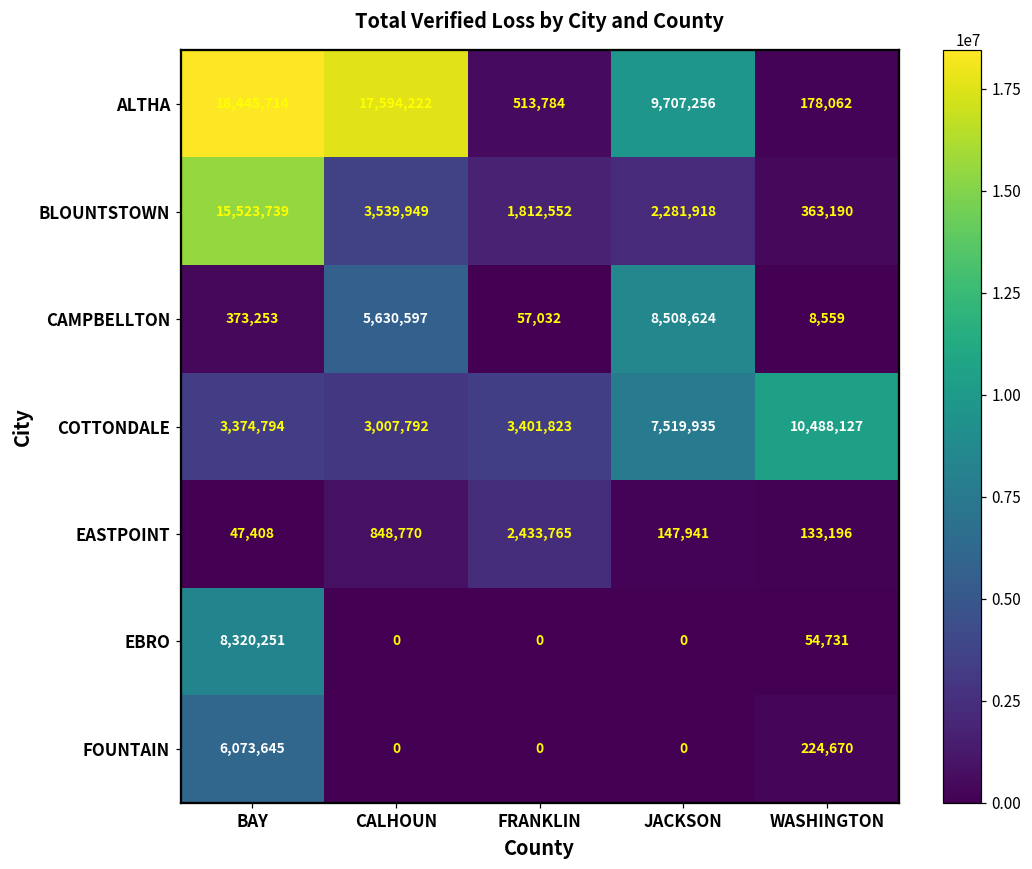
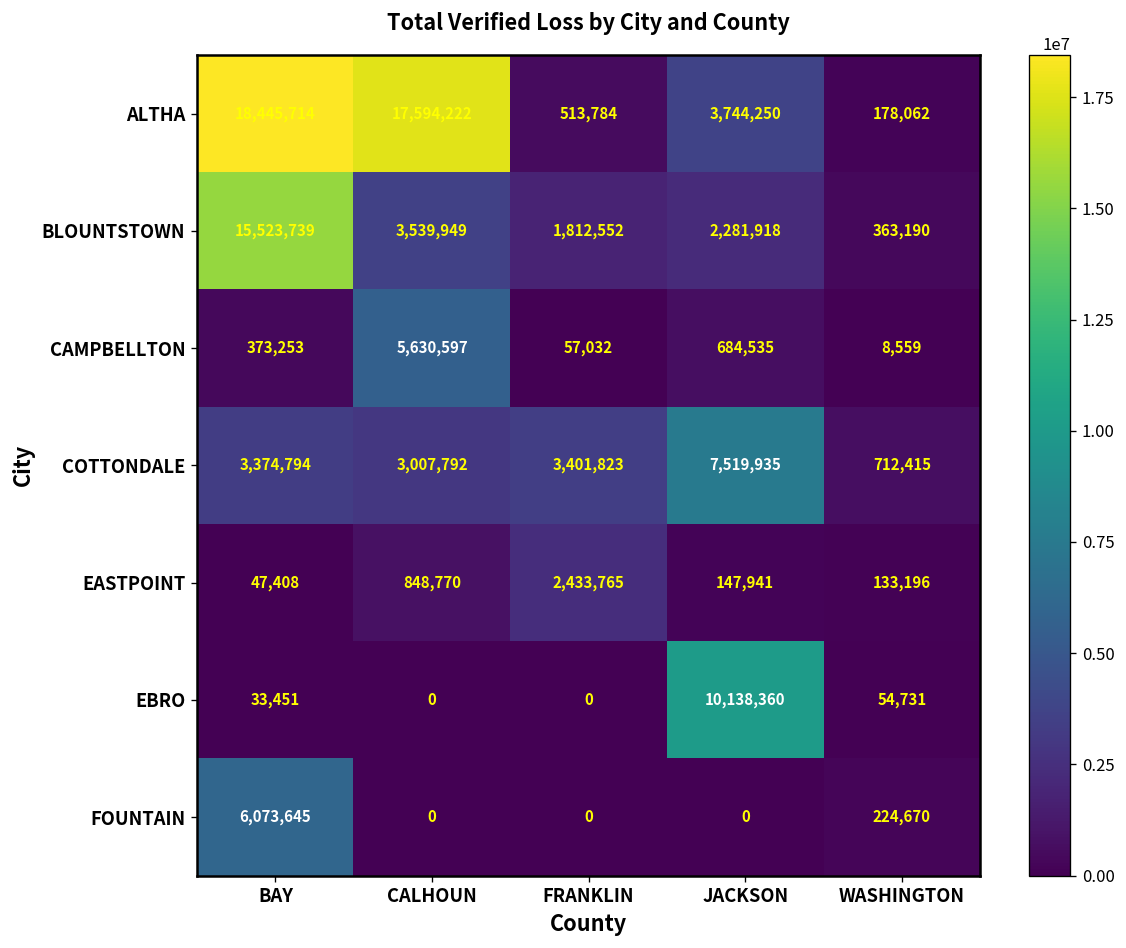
  {
    "ALTHA": {
      "FRANKLIN": "513,784",
-     "JACKSON": "9,707,256",
+     "JACKSON": "3,744,250",
      "WASHINGTON": "178,062"
    },
    "BLOUNTSTOWN": {
      "BAY": "15,523,739",
      "CALHOUN": "3,539,949",
      "FRANKLIN": "1,812,552",
      "JACKSON": "2,281,918",
      "WASHINGTON": "363,190"
    },
    "CAMPBELLTON": {
      "BAY": "373,253",
      "CALHOUN": "5,630,597",
      "FRANKLIN": "57,032",
-     "JACKSON": "8,508,624",
+     "JACKSON": "684,535",
      "WASHINGTON": "8,559"
    },
    "COTTONDALE": {
      "BAY": "3,374,794",
      "CALHOUN": "3,007,792",
      "FRANKLIN": "3,401,823",
      "JACKSON": "7,519,935",
-     "WASHINGTON": "10,488,127"
+     "WASHINGTON": "712,415"
    },
    "EASTPOINT": {
      "BAY": "47,408",
      "CALHOUN": "848,770",
      "FRANKLIN": "2,433,765",
      "JACKSON": "147,941",
      "WASHINGTON": "133,196"
    },
    "EBRO": {
-     "BAY": "8,320,251",
+     "BAY": "33,451",
      "CALHOUN": "0",
      "FRANKLIN": "0",
-     "JACKSON": "0",
+     "JACKSON": "10,138,360",
      "WASHINGTON": "54,731"
    },
    "FOUNTAIN": {
      "BAY": "6,073,645",
      "CALHOUN": "0",
      "FRANKLIN": "0",
      "JACKSON": "0",
      "WASHINGTON": "224,670"
    }
  }
